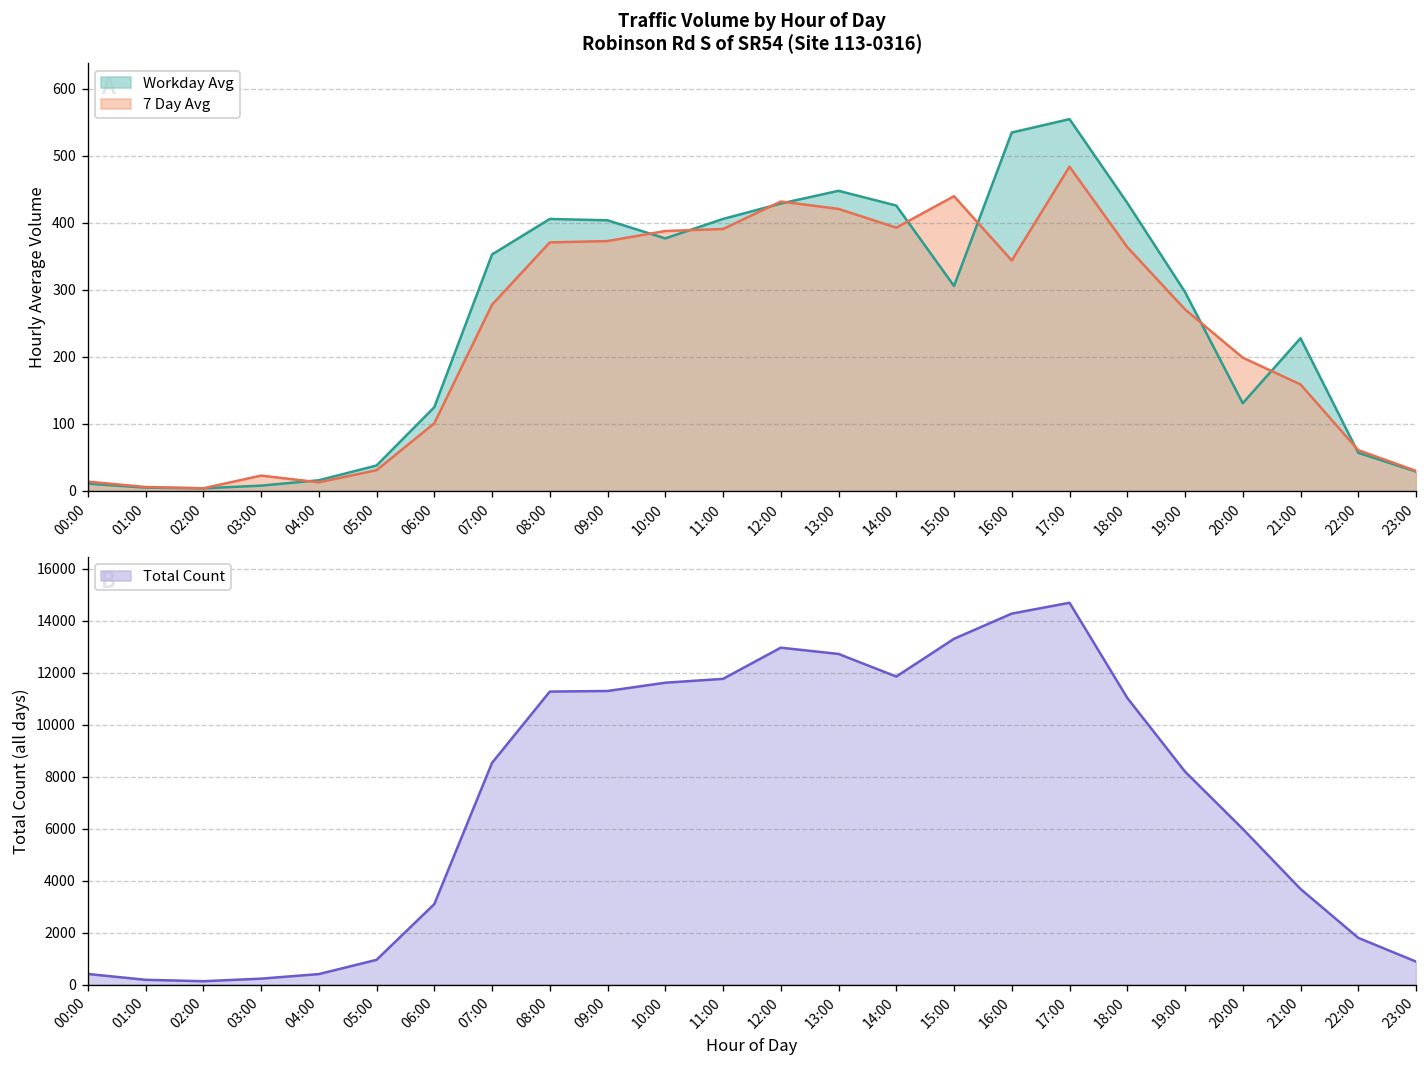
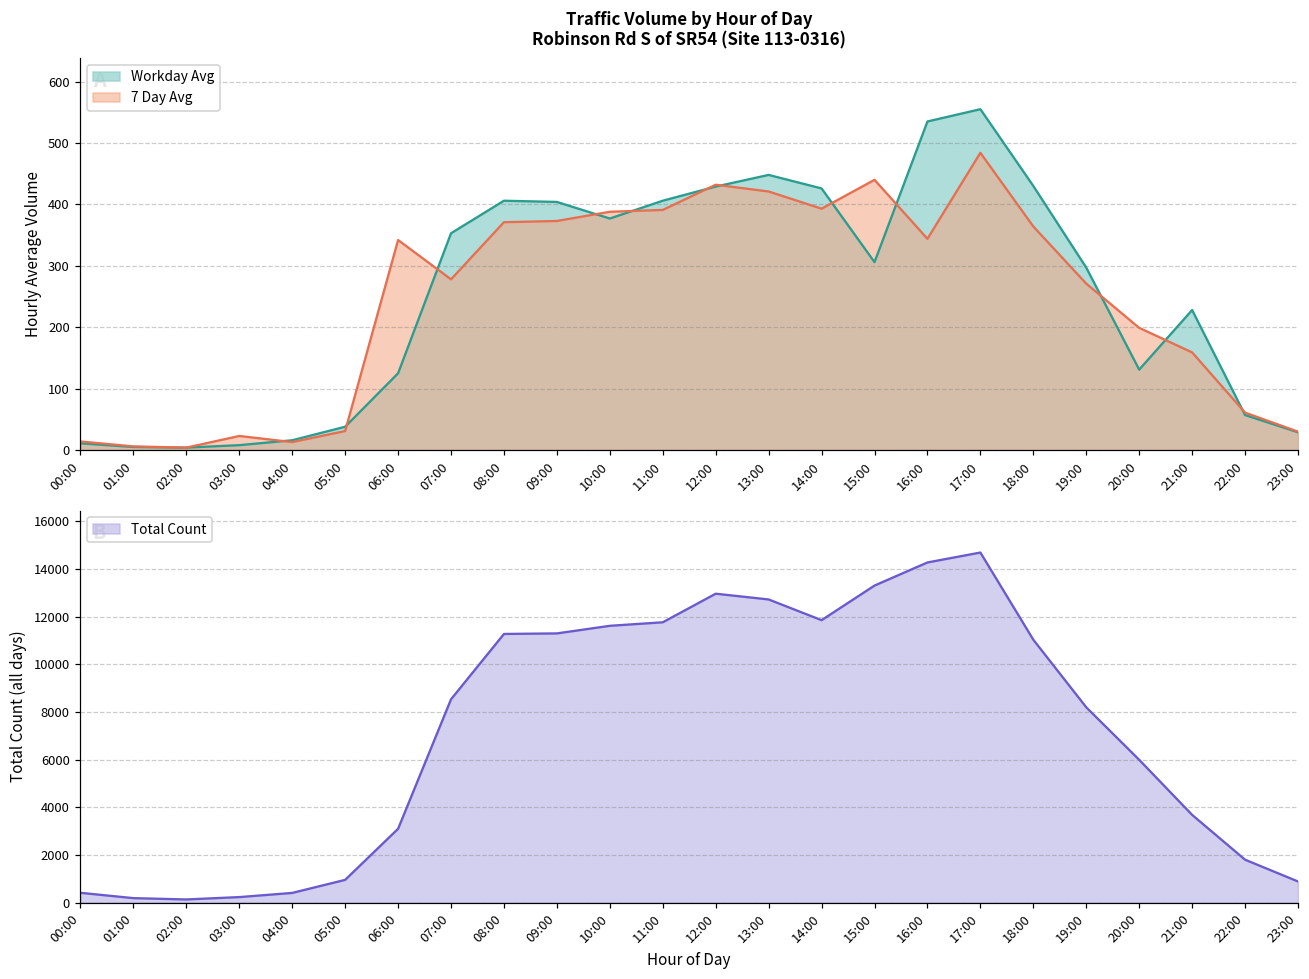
  {
    "Traffic Volume by Hour of Day Robinson Rd S of SR54 (Site 113-0316)": {
      "Workday Avg": {
        "03:00": 10,
        "05:00": 40,
        "06:00": 130,
        "07:00": 350,
        "08:00": 410,
        "09:00": 400,
        "10:00": 380,
        "11:00": 410,
        "13:00": 450,
        "14:00": 430,
        "15:00": 310,
        "16:00": 540,
        "17:00": 560,
        "18:00": 430,
        "19:00": 300,
        "20:00": 130,
        "21:00": 230
      },
      "7 Day Avg": {
        "03:00": 20,
        "05:00": 30,
-       "06:00": 100,
+       "06:00": 340,
        "07:00": 280,
        "08:00": 370,
        "09:00": 370,
        "10:00": 390,
        "11:00": 390,
        "13:00": 420,
        "14:00": 390,
        "15:00": 440,
        "16:00": 340,
        "17:00": 480,
        "18:00": 360,
        "19:00": 270,
        "20:00": 200,
        "21:00": 160
      }
    }
  }
